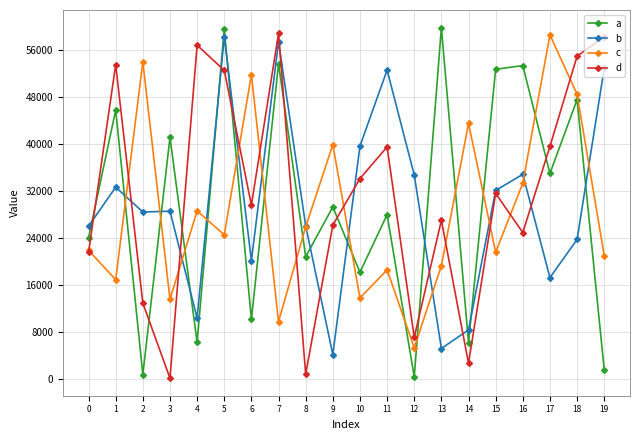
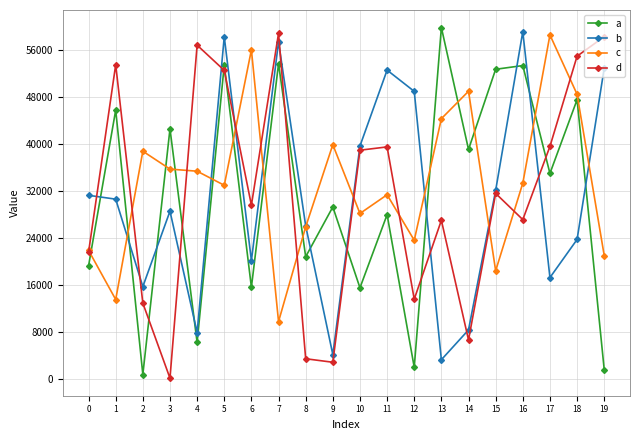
  {
    "a": {
-     "0": 24000,
+     "0": 19000,
      "1": 46000,
      "2": 1000,
-     "3": 41000,
+     "3": 43000,
      "4": 6000,
-     "5": 60000,
-     "6": 10000,
+     "5": 53000,
+     "6": 16000,
      "7": 54000,
      "8": 21000,
      "9": 29000,
-     "10": 18000,
+     "10": 16000,
      "11": 28000,
-     "12": 0,
+     "12": 2000,
      "13": 60000,
-     "14": 6000,
+     "14": 39000,
      "15": 53000,
      "16": 53000,
      "17": 35000,
      "18": 48000,
      "19": 2000
    },
    "b": {
-     "0": 26000,
-     "1": 33000,
-     "2": 28000,
+     "0": 31000,
+     "1": 31000,
+     "2": 16000,
      "3": 29000,
-     "4": 10000,
+     "4": 8000,
      "5": 58000,
      "6": 20000,
      "7": 57000,
      "9": 4000,
      "10": 40000,
      "11": 53000,
-     "12": 35000,
-     "13": 5000,
+     "12": 49000,
+     "13": 3000,
      "14": 8000,
      "15": 32000,
-     "16": 35000,
+     "16": 59000,
      "17": 17000,
      "18": 24000
    },
    "c": {
-     "1": 17000,
-     "2": 54000,
-     "3": 14000,
-     "4": 29000,
-     "5": 25000,
-     "6": 52000,
+     "1": 14000,
+     "2": 39000,
+     "3": 36000,
+     "4": 35000,
+     "5": 33000,
+     "6": 56000,
      "7": 10000,
      "9": 40000,
-     "10": 14000,
-     "11": 19000,
-     "12": 5000,
-     "13": 19000,
-     "14": 44000,
-     "15": 22000,
+     "10": 28000,
+     "11": 31000,
+     "12": 24000,
+     "13": 44000,
+     "14": 49000,
+     "15": 18000,
      "16": 33000,
      "17": 59000,
      "18": 48000,
      "19": 21000
    },
    "d": {
      "1": 53000,
      "2": 13000,
      "3": 0,
      "4": 57000,
      "5": 53000,
      "6": 30000,
      "7": 59000,
-     "8": 1000,
-     "9": 26000,
-     "10": 34000,
+     "8": 4000,
+     "9": 3000,
+     "10": 39000,
      "11": 40000,
-     "12": 7000,
+     "12": 14000,
      "13": 27000,
-     "14": 3000,
+     "14": 7000,
      "15": 32000,
-     "16": 25000,
+     "16": 27000,
      "17": 40000,
      "18": 55000
    }
  }
